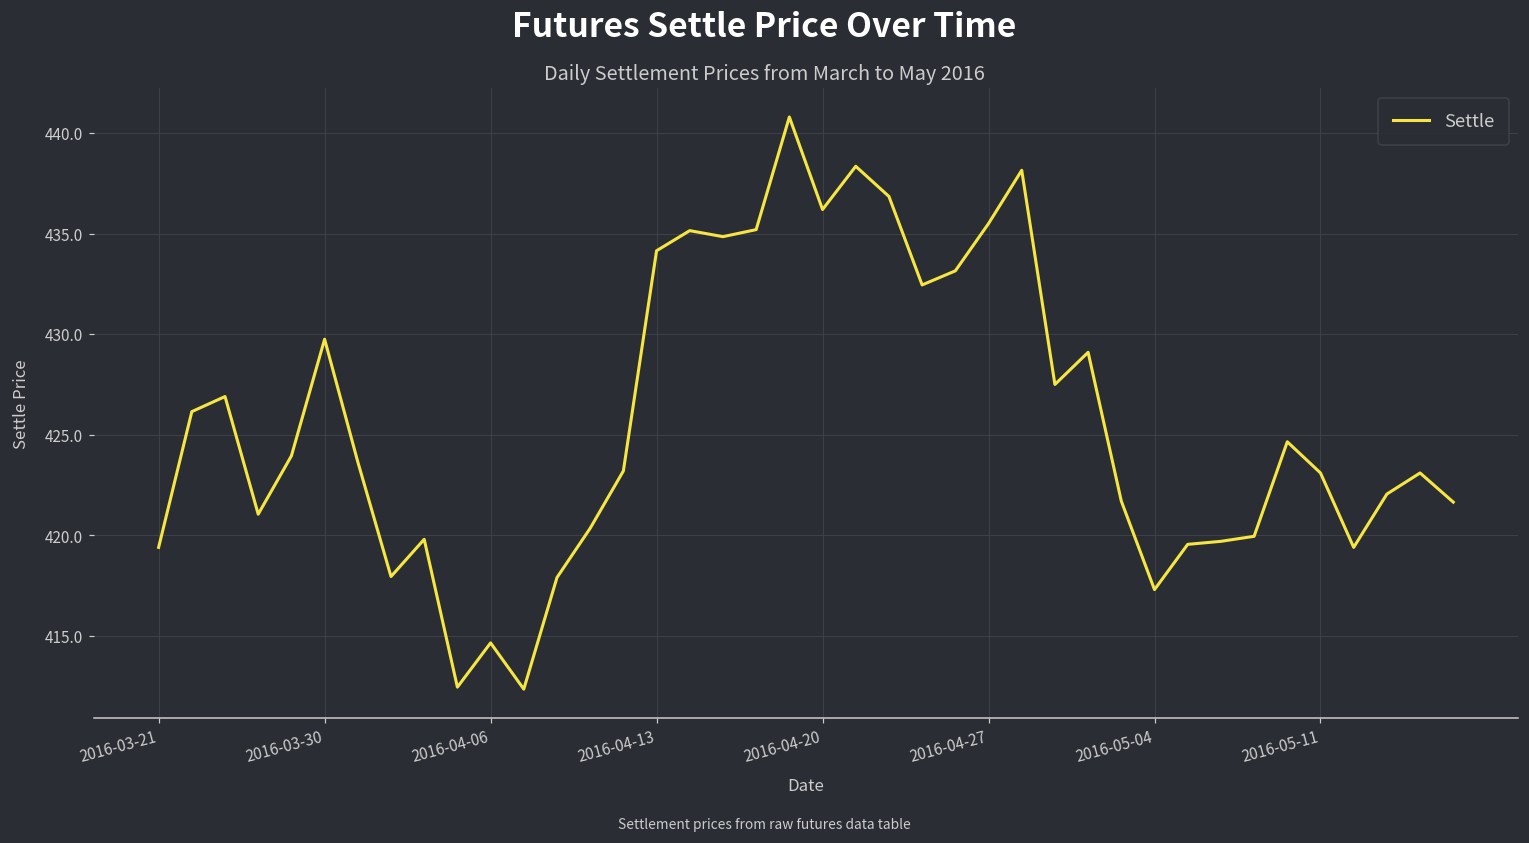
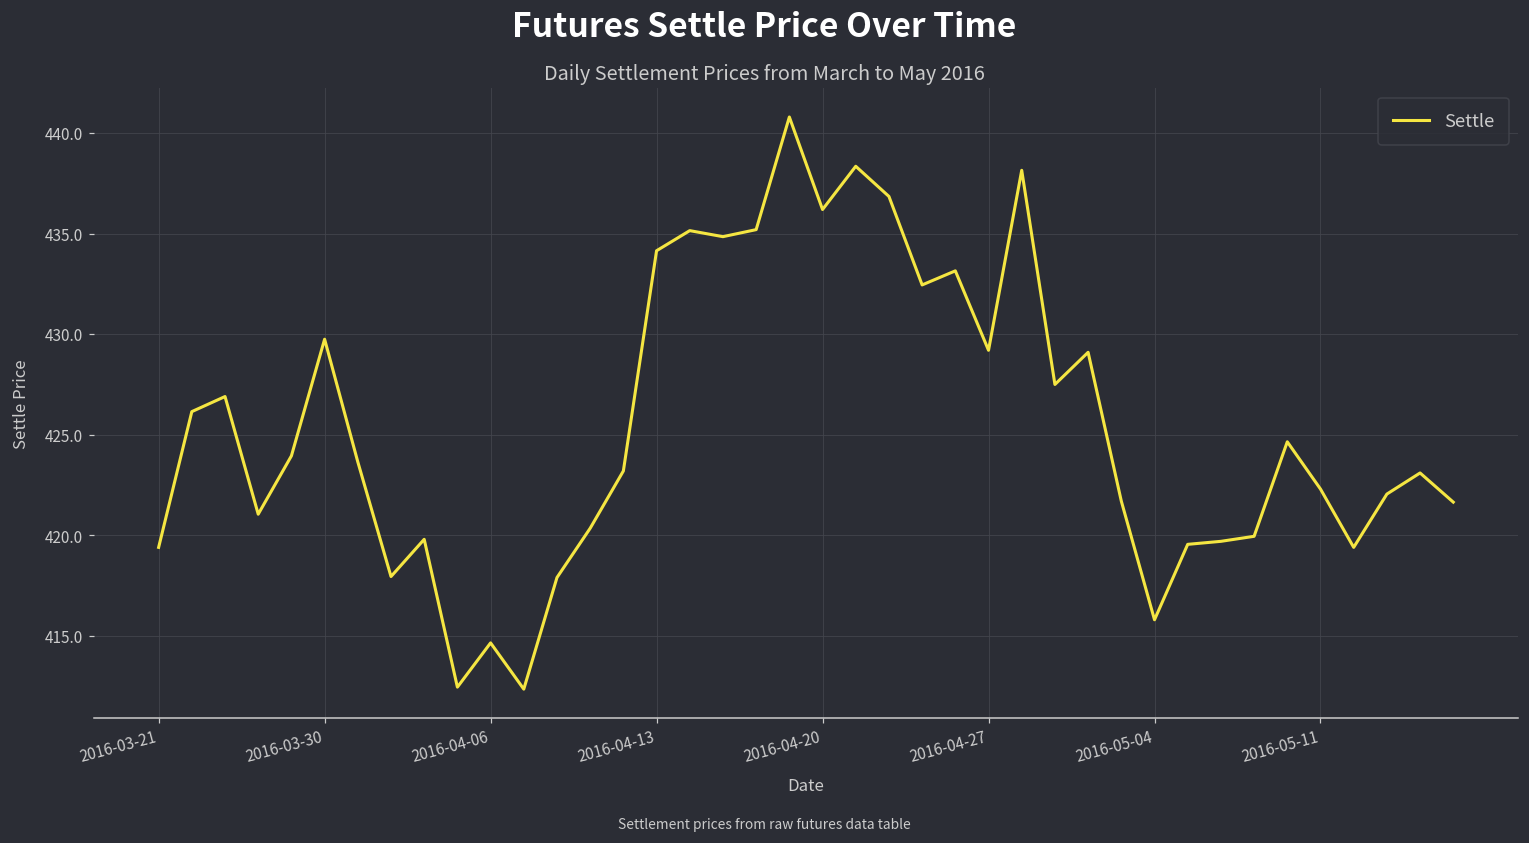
  {
    "2016-03-21": 419.4,
    "2016-03-30": 429.8,
    "2016-04-06": 414.7,
    "2016-04-13": 434.2,
    "2016-04-20": 436.2,
-   "2016-04-27": 435.5,
-   "2016-05-04": 417.3,
-   "2016-05-11": 423.1
+   "2016-04-27": 429.2,
+   "2016-05-04": 415.8,
+   "2016-05-11": 422.3
  }
